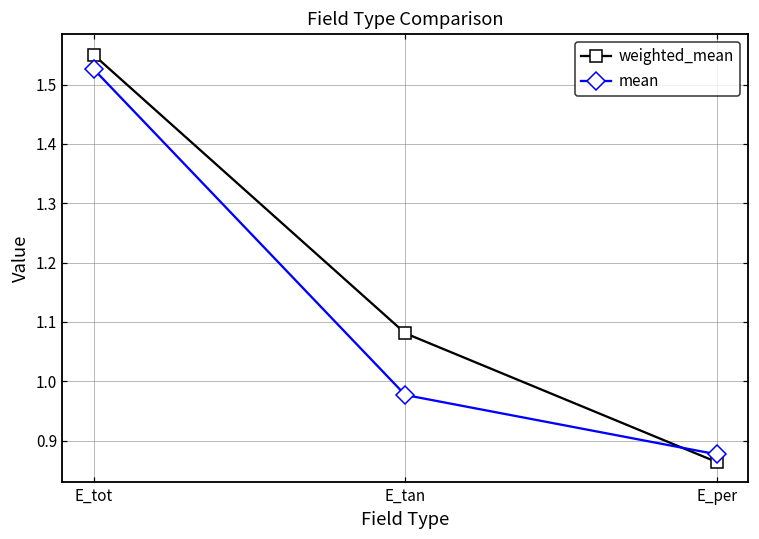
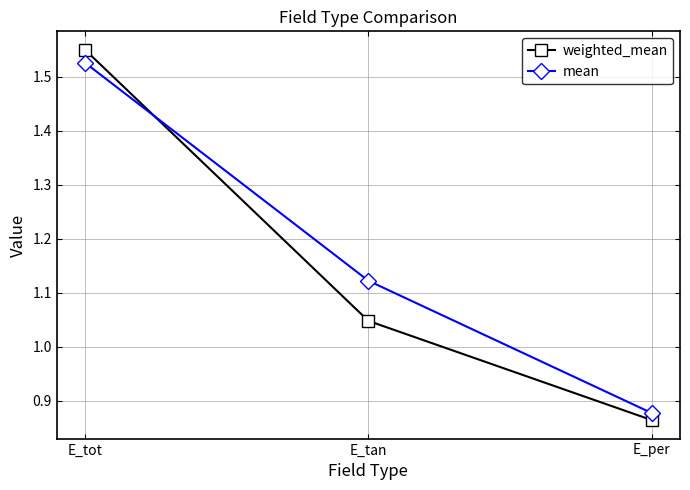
  {
    "weighted_mean": {
      "E_tot": 1.55,
-     "E_tan": 1.08,
+     "E_tan": 1.05,
      "E_per": 0.86
    },
    "mean": {
      "E_tot": 1.53,
-     "E_tan": 0.98,
+     "E_tan": 1.12,
      "E_per": 0.88
    }
  }
